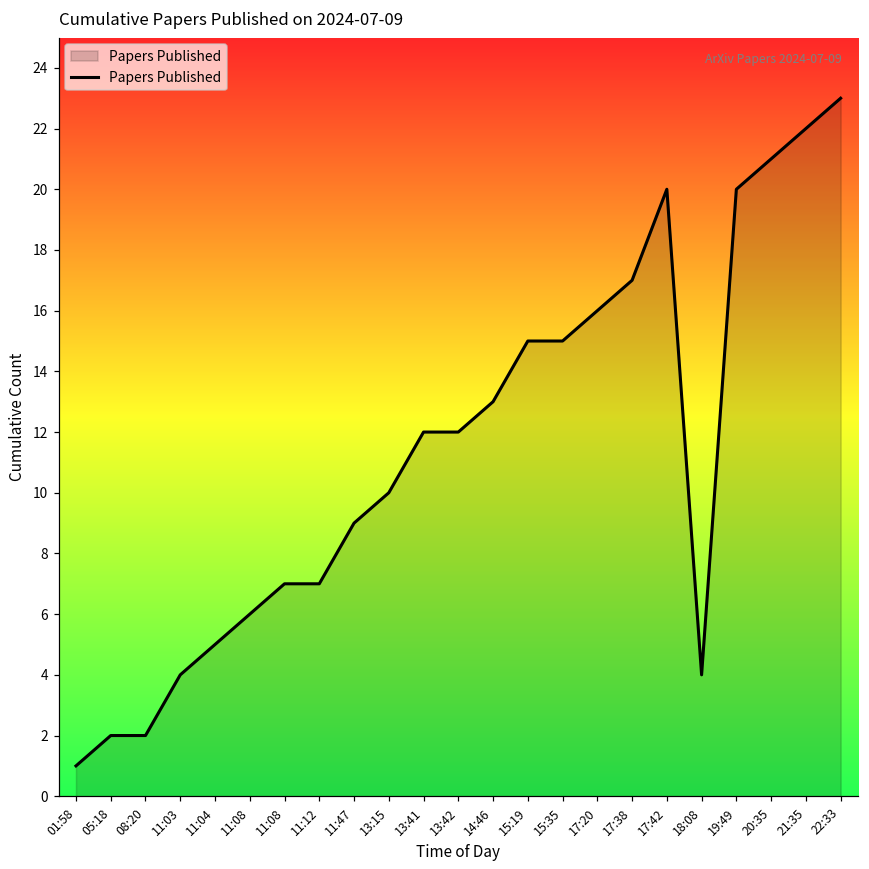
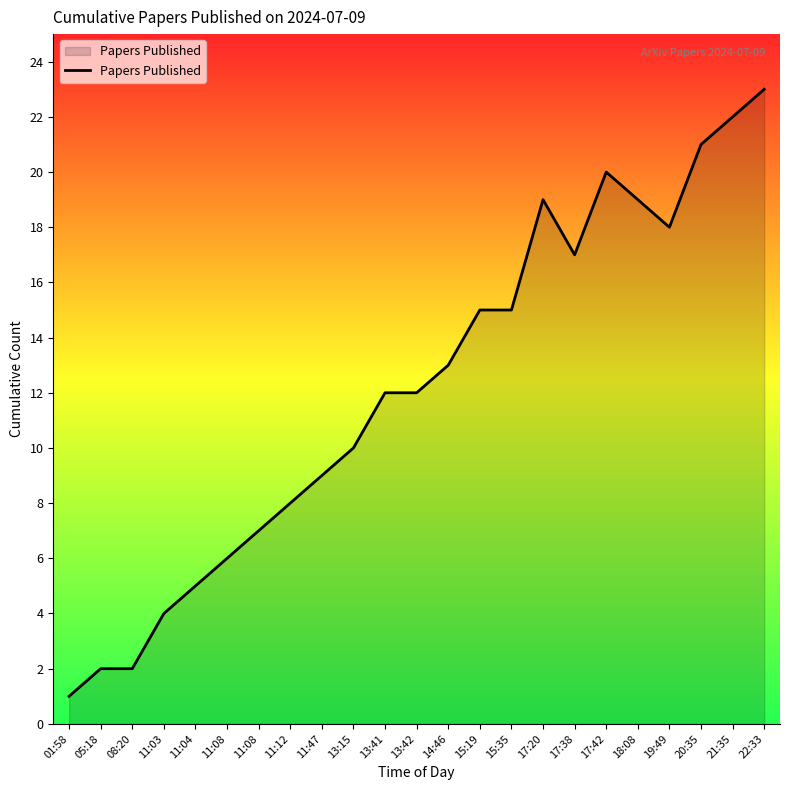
  {
    "01:58": 1,
    "05:18": 2,
    "08:20": 2,
    "11:03": 4,
    "11:04": 5,
-   "11:12": 7,
+   "11:12": 8,
    "11:47": 9,
    "13:15": 10,
    "13:41": 12,
    "13:42": 12,
    "14:46": 13,
    "15:19": 15,
    "15:35": 15,
-   "17:20": 16,
+   "17:20": 19,
    "17:38": 17,
    "17:42": 20,
-   "18:08": 4,
-   "19:49": 20,
+   "18:08": 19,
+   "19:49": 18,
    "20:35": 21,
    "21:35": 22,
    "22:33": 23
  }
